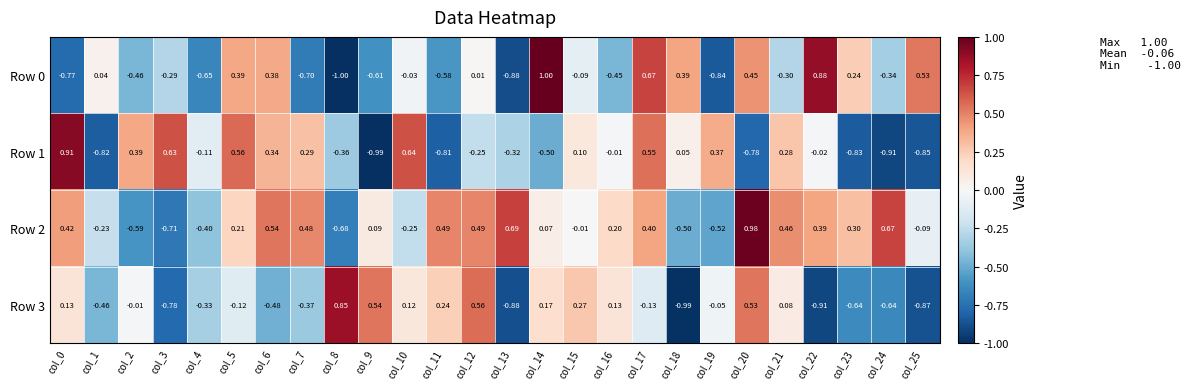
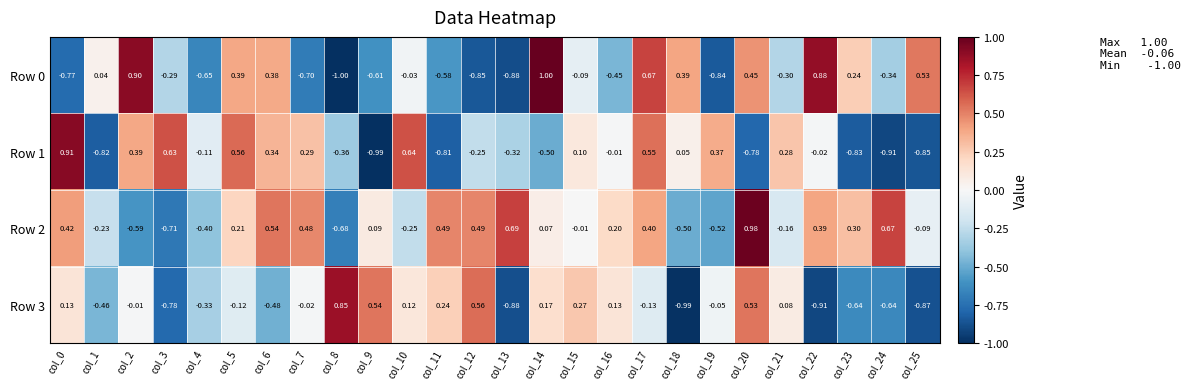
  {
    "Row 0": {
      "col_0": -0.77,
      "col_1": 0.04,
-     "col_2": -0.46,
+     "col_2": 0.90,
      "col_3": -0.29,
      "col_4": -0.65,
      "col_5": 0.39,
      "col_6": 0.38,
      "col_7": -0.70,
      "col_8": -1.00,
      "col_9": -0.61,
      "col_10": -0.03,
      "col_11": -0.58,
-     "col_12": 0.01,
+     "col_12": -0.85,
      "col_13": -0.88,
      "col_14": 1.00,
      "col_15": -0.09,
      "col_16": -0.45,
      "col_17": 0.67,
      "col_18": 0.39,
      "col_19": -0.84,
      "col_20": 0.45,
      "col_21": -0.30,
      "col_22": 0.88,
      "col_23": 0.24,
      "col_24": -0.34,
      "col_25": 0.53
    },
    "Row 1": {
      "col_0": 0.91,
      "col_1": -0.82,
      "col_2": 0.39,
      "col_3": 0.63,
      "col_4": -0.11,
      "col_5": 0.56,
      "col_6": 0.34,
      "col_7": 0.29,
      "col_8": -0.36,
      "col_9": -0.99,
      "col_10": 0.64,
      "col_11": -0.81,
      "col_12": -0.25,
      "col_13": -0.32,
      "col_14": -0.50,
      "col_15": 0.10,
      "col_16": -0.01,
      "col_17": 0.55,
      "col_18": 0.05,
      "col_19": 0.37,
      "col_20": -0.78,
      "col_21": 0.28,
      "col_22": -0.02,
      "col_23": -0.83,
      "col_24": -0.91,
      "col_25": -0.85
    },
    "Row 2": {
      "col_0": 0.42,
      "col_1": -0.23,
      "col_2": -0.59,
      "col_3": -0.71,
      "col_4": -0.40,
      "col_5": 0.21,
      "col_6": 0.54,
      "col_7": 0.48,
      "col_8": -0.68,
      "col_9": 0.09,
      "col_10": -0.25,
      "col_11": 0.49,
      "col_12": 0.49,
      "col_13": 0.69,
      "col_14": 0.07,
      "col_15": -0.01,
      "col_16": 0.20,
      "col_17": 0.40,
      "col_18": -0.50,
      "col_19": -0.52,
      "col_20": 0.98,
-     "col_21": 0.46,
+     "col_21": -0.16,
      "col_22": 0.39,
      "col_23": 0.30,
      "col_24": 0.67,
      "col_25": -0.09
    },
    "Row 3": {
      "col_0": 0.13,
      "col_1": -0.46,
      "col_2": -0.01,
      "col_3": -0.78,
      "col_4": -0.33,
      "col_5": -0.12,
      "col_6": -0.48,
-     "col_7": -0.37,
+     "col_7": -0.02,
      "col_8": 0.85,
      "col_9": 0.54,
      "col_10": 0.12,
      "col_11": 0.24,
      "col_12": 0.56,
      "col_13": -0.88,
      "col_14": 0.17,
      "col_15": 0.27,
      "col_16": 0.13,
      "col_17": -0.13,
      "col_18": -0.99,
      "col_19": -0.05,
      "col_20": 0.53,
      "col_21": 0.08,
      "col_22": -0.91,
      "col_23": -0.64,
      "col_24": -0.64,
      "col_25": -0.87
    }
  }
